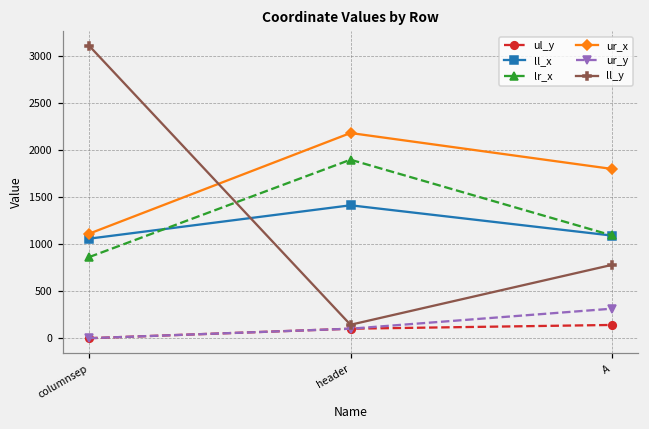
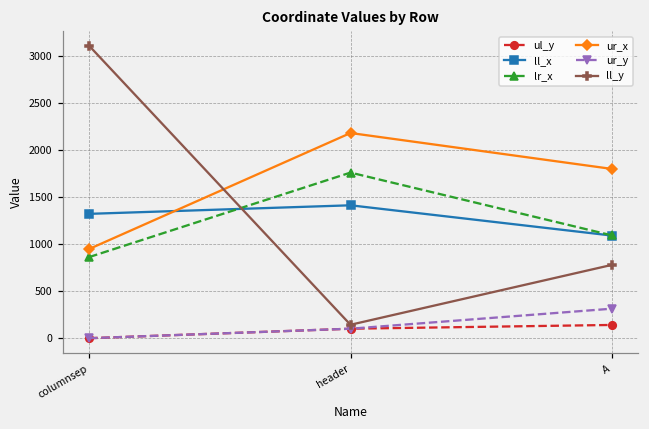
  {
    "ul_y": {
      "A": 100
    },
    "ll_x": {
-     "columnsep": 1100,
+     "columnsep": 1300,
      "header": 1400
    },
    "lr_x": {
      "columnsep": 900,
-     "header": 1900
+     "header": 1800
    },
    "ur_x": {
-     "columnsep": 1100,
+     "columnsep": 900,
      "header": 2200,
      "A": 1800
    },
    "ur_y": {
      "A": 300
    },
    "ll_y": {
      "columnsep": 3100,
      "header": 100,
      "A": 800
    }
  }
